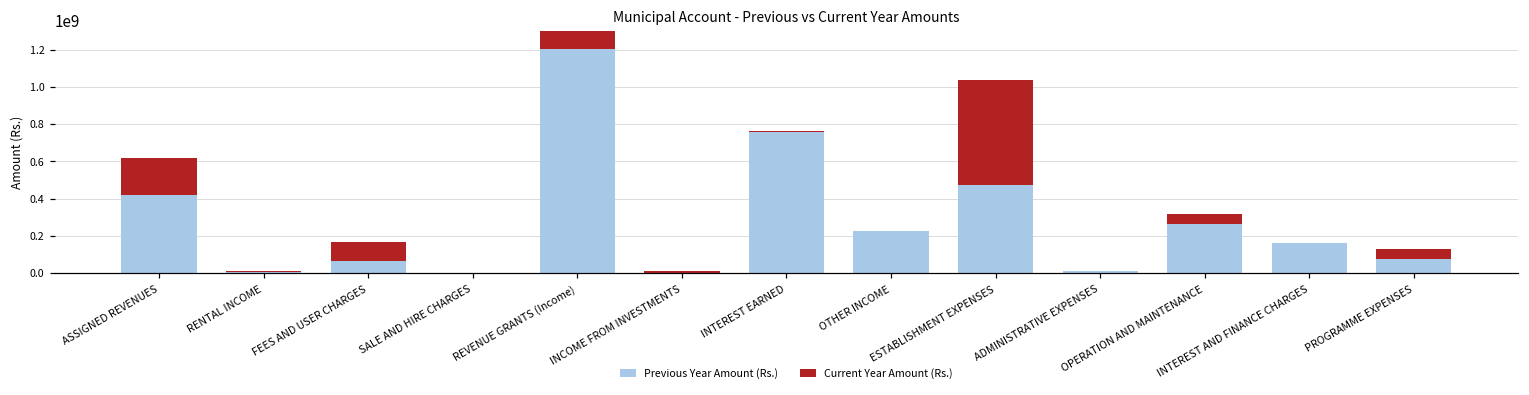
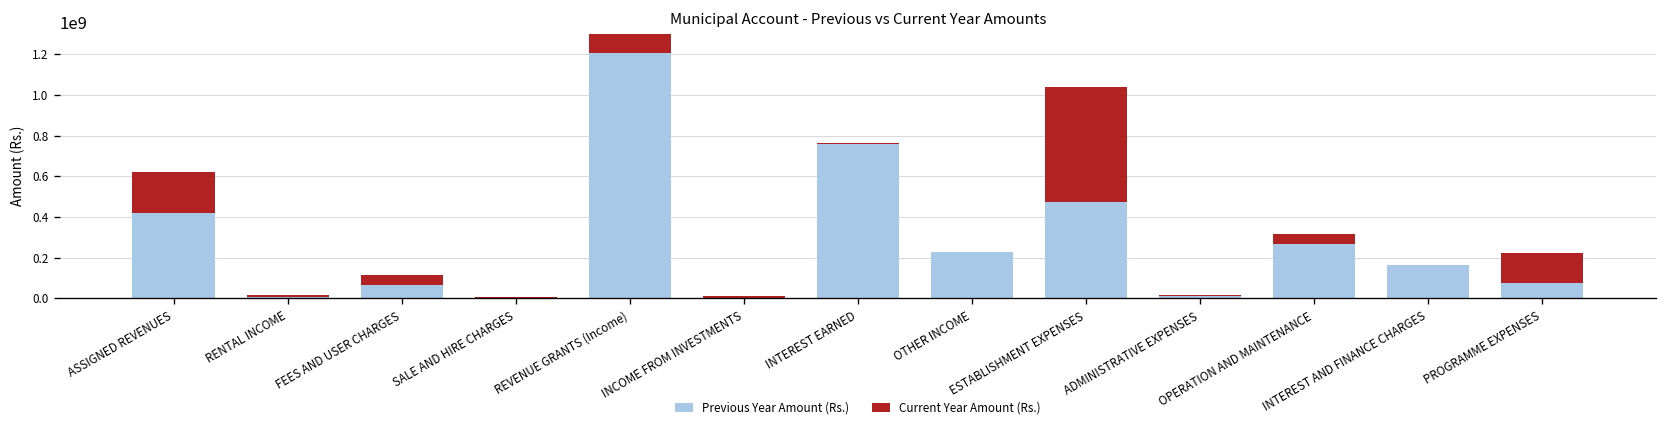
  {
    "Previous Year Amount (Rs.)": {
      "ASSIGNED REVENUES": 420000000,
      "FEES AND USER CHARGES": 70000000,
      "REVENUE GRANTS (Income)": 1210000000,
      "INTEREST EARNED": 760000000,
      "OTHER INCOME": 230000000,
      "ESTABLISHMENT EXPENSES": 470000000,
      "OPERATION AND MAINTENANCE": 270000000,
      "INTEREST AND FINANCE CHARGES": 160000000,
      "PROGRAMME EXPENSES": 80000000
    },
    "Current Year Amount (Rs.)": {
      "ASSIGNED REVENUES": 200000000,
-     "FEES AND USER CHARGES": 100000000,
+     "FEES AND USER CHARGES": 50000000,
      "ESTABLISHMENT EXPENSES": 560000000,
      "OPERATION AND MAINTENANCE": 50000000,
-     "PROGRAMME EXPENSES": 50000000
+     "PROGRAMME EXPENSES": 150000000
    }
  }
